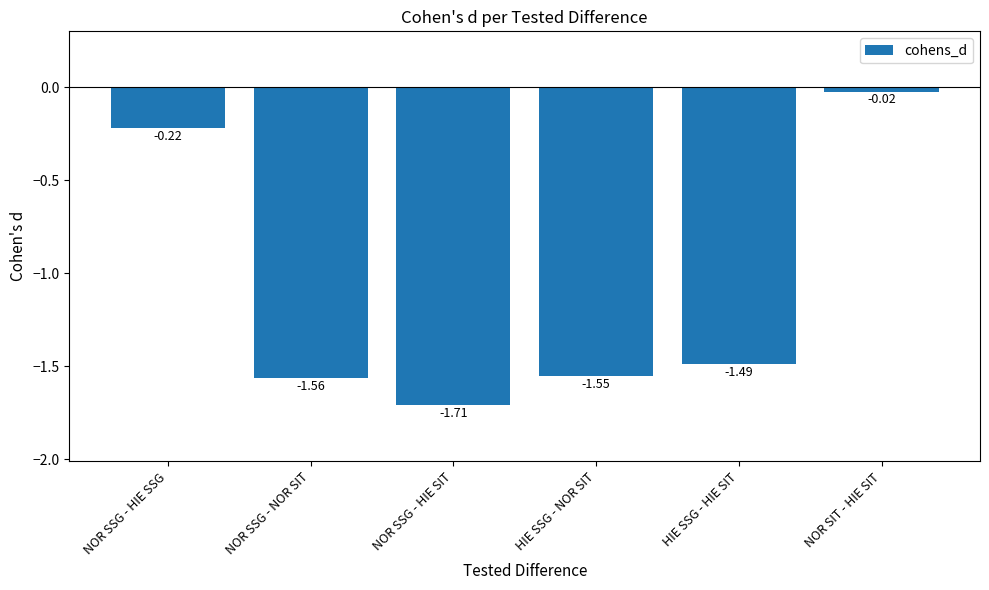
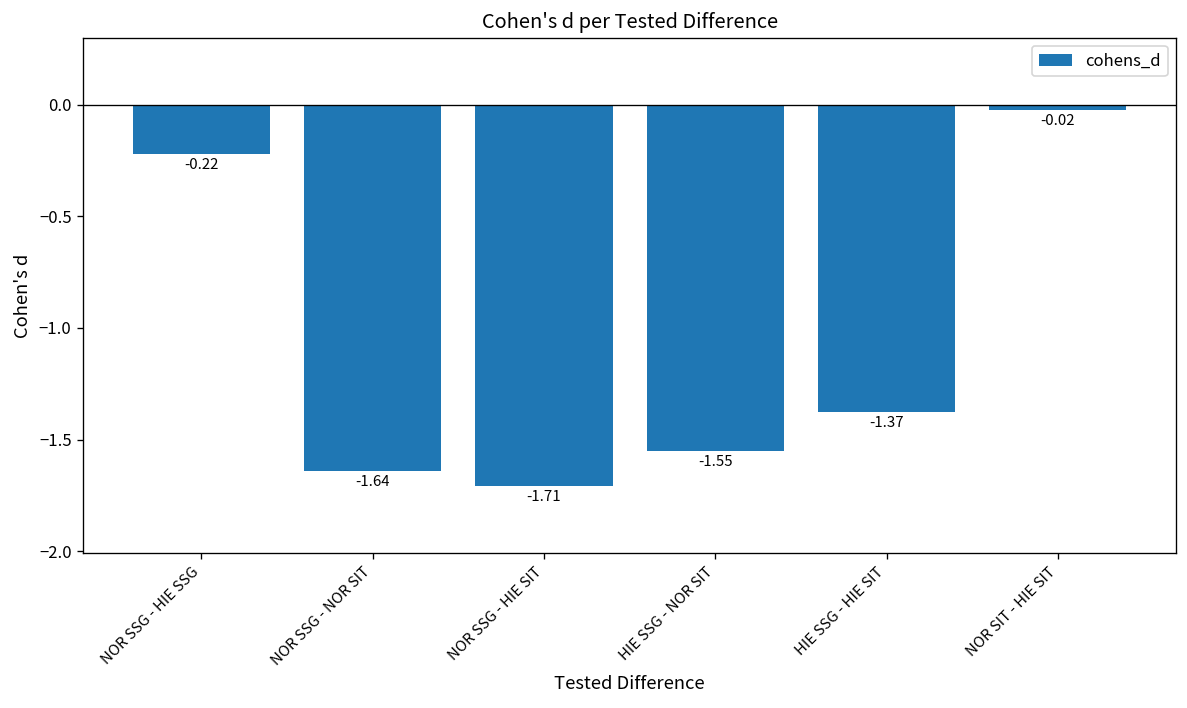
  {
    "NOR SSG - HIE SSG": -0.22,
-   "NOR SSG - NOR SIT": -1.56,
+   "NOR SSG - NOR SIT": -1.64,
    "NOR SSG - HIE SIT": -1.71,
    "HIE SSG - NOR SIT": -1.55,
-   "HIE SSG - HIE SIT": -1.49,
+   "HIE SSG - HIE SIT": -1.37,
    "NOR SIT - HIE SIT": -0.02
  }
